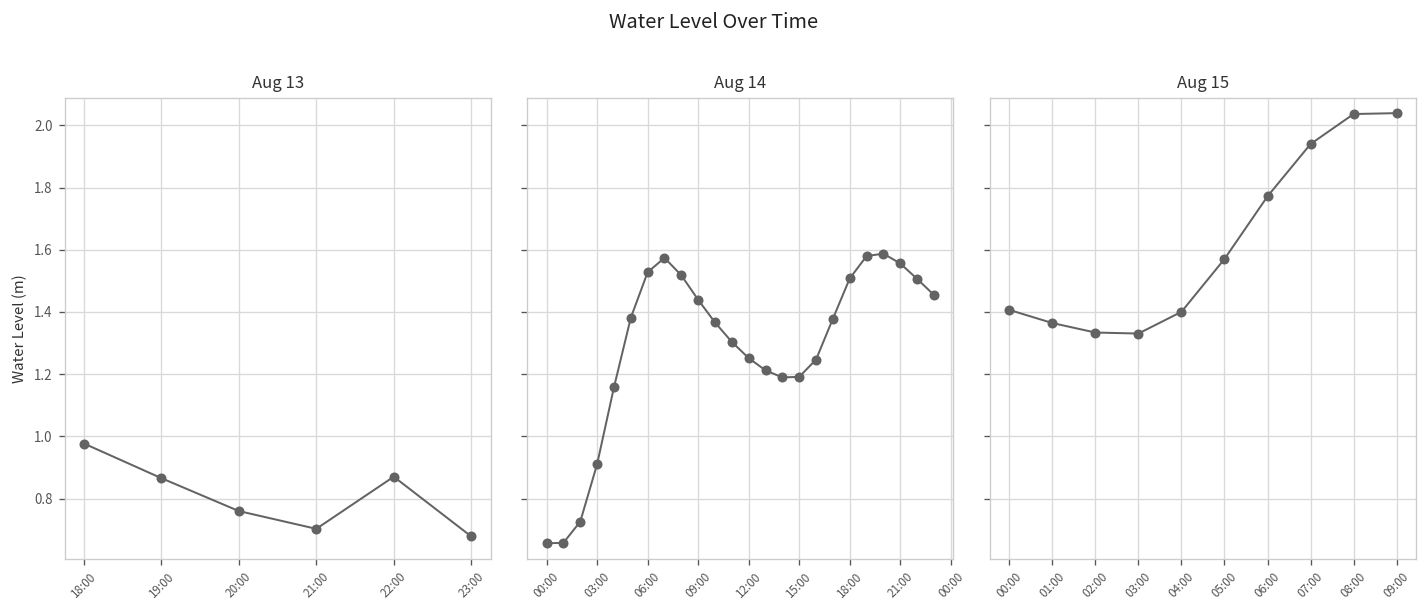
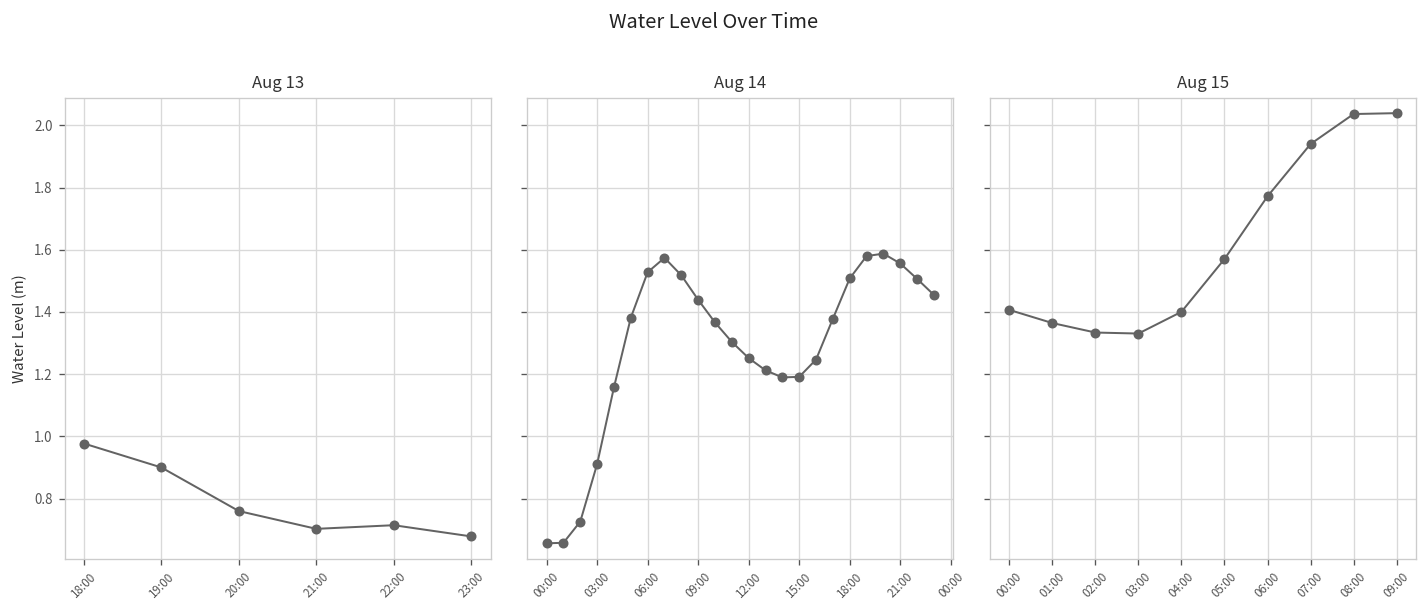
  {
    "Aug 13": {
      "18:00": 0.98,
-     "19:00": 0.87,
+     "19:00": 0.90,
      "20:00": 0.76,
      "21:00": 0.70,
-     "22:00": 0.87,
+     "22:00": 0.71,
      "23:00": 0.68
    }
  }
